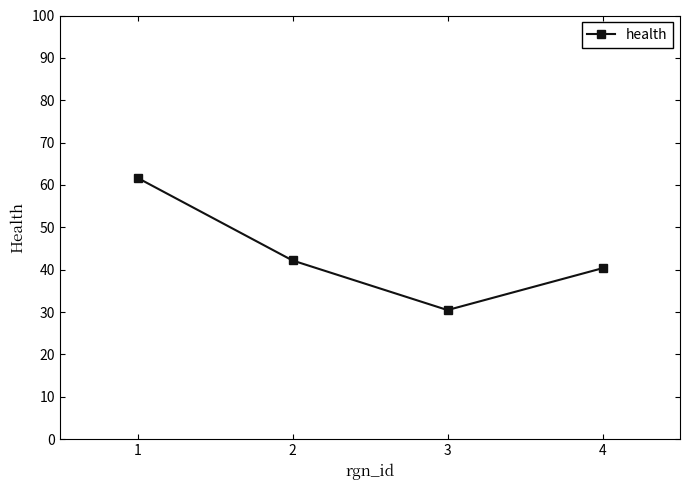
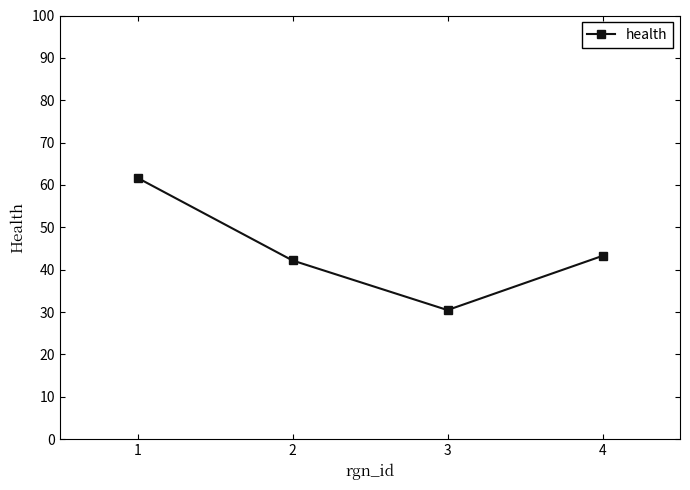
  {
    "1": 62,
    "2": 42,
    "3": 30,
-   "4": 40
+   "4": 43
  }
